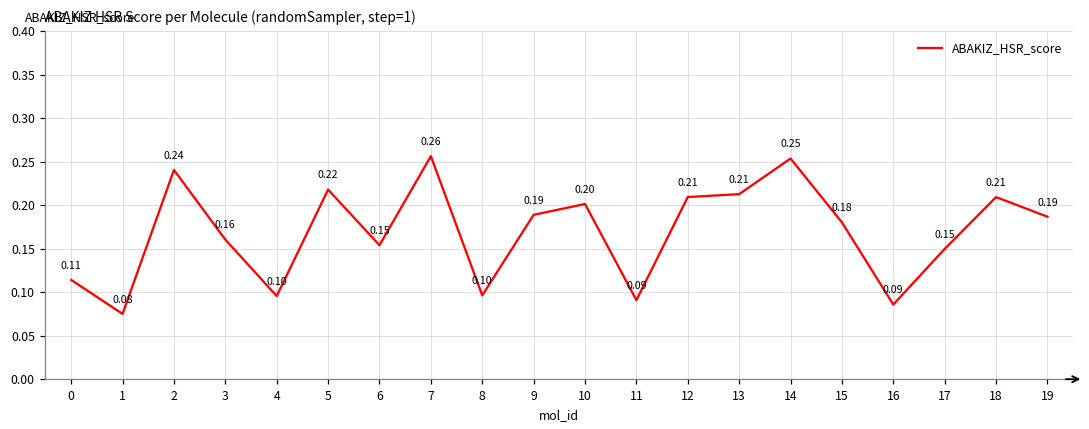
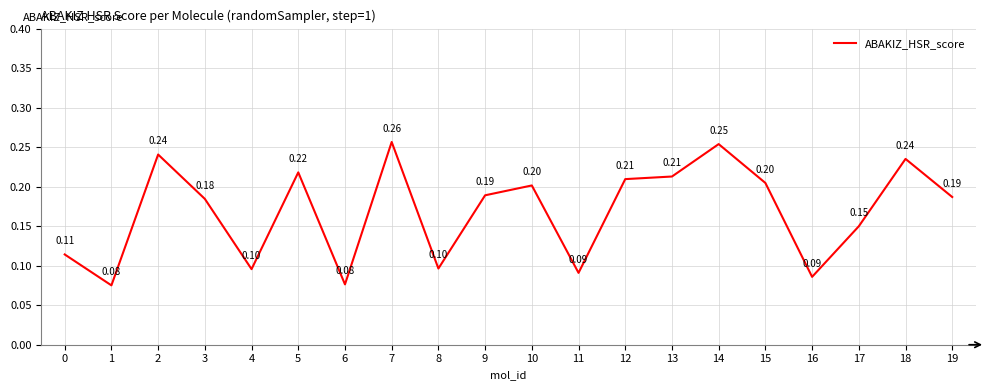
  {
    "0": 0.11,
    "1": 0.08,
    "2": 0.24,
-   "3": 0.16,
+   "3": 0.18,
    "4": 0.10,
    "5": 0.22,
-   "6": 0.15,
+   "6": 0.08,
    "7": 0.26,
    "8": 0.10,
    "9": 0.19,
    "10": 0.20,
    "11": 0.09,
    "12": 0.21,
    "13": 0.21,
    "14": 0.25,
-   "15": 0.18,
+   "15": 0.20,
    "16": 0.09,
    "17": 0.15,
-   "18": 0.21,
+   "18": 0.24,
    "19": 0.19
  }
